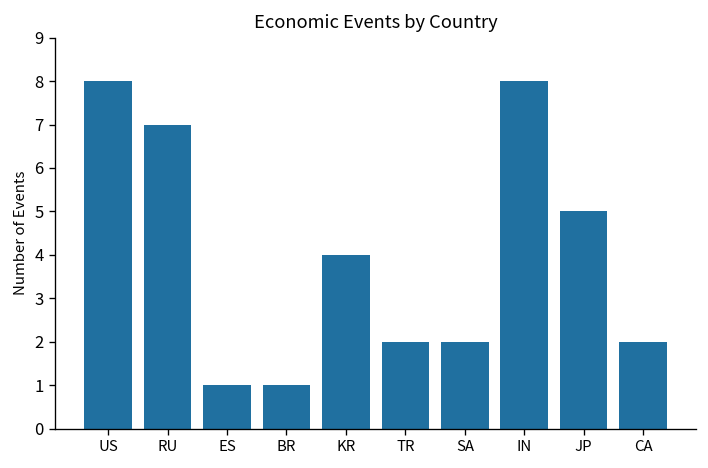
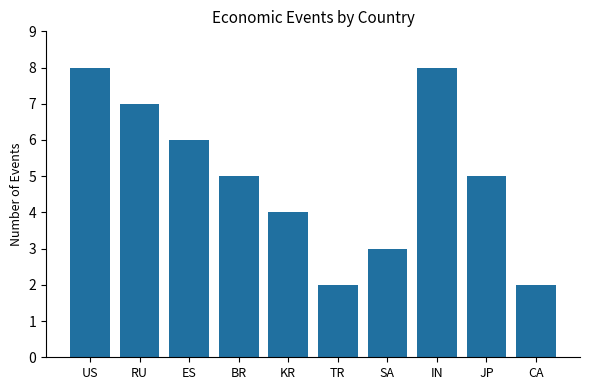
  {
    "US": 8,
    "RU": 7,
-   "ES": 1,
-   "BR": 1,
+   "ES": 6,
+   "BR": 5,
    "KR": 4,
    "TR": 2,
-   "SA": 2,
+   "SA": 3,
    "IN": 8,
    "JP": 5,
    "CA": 2
  }
